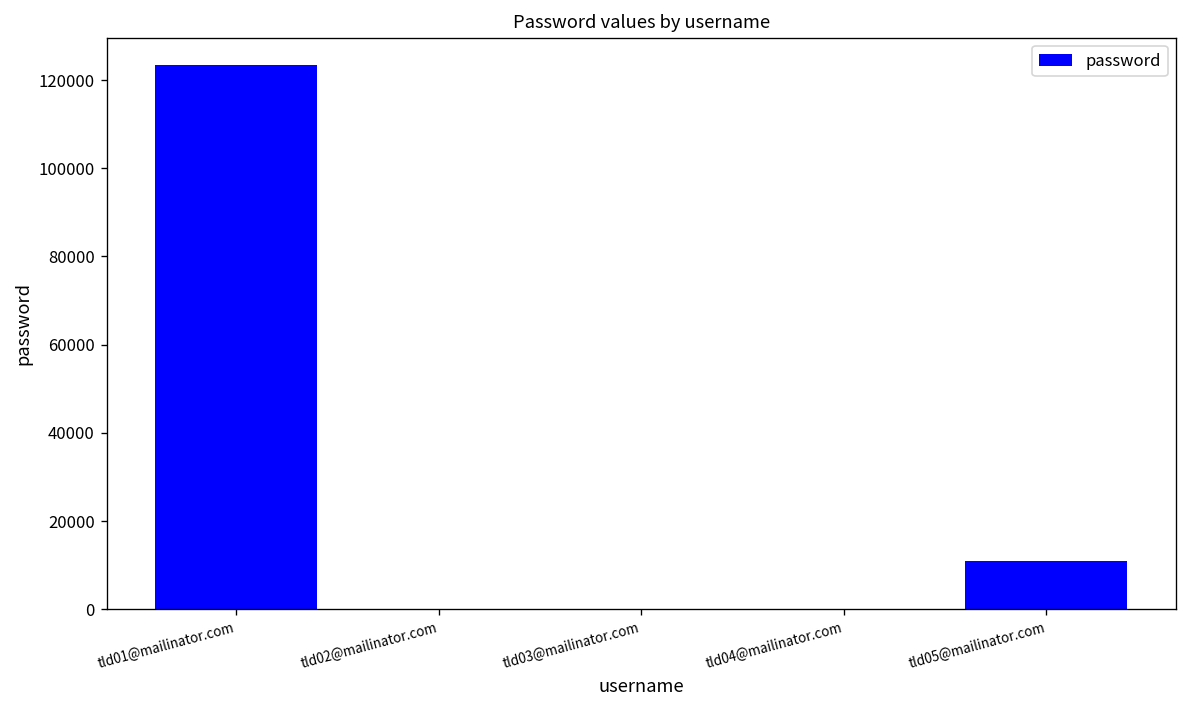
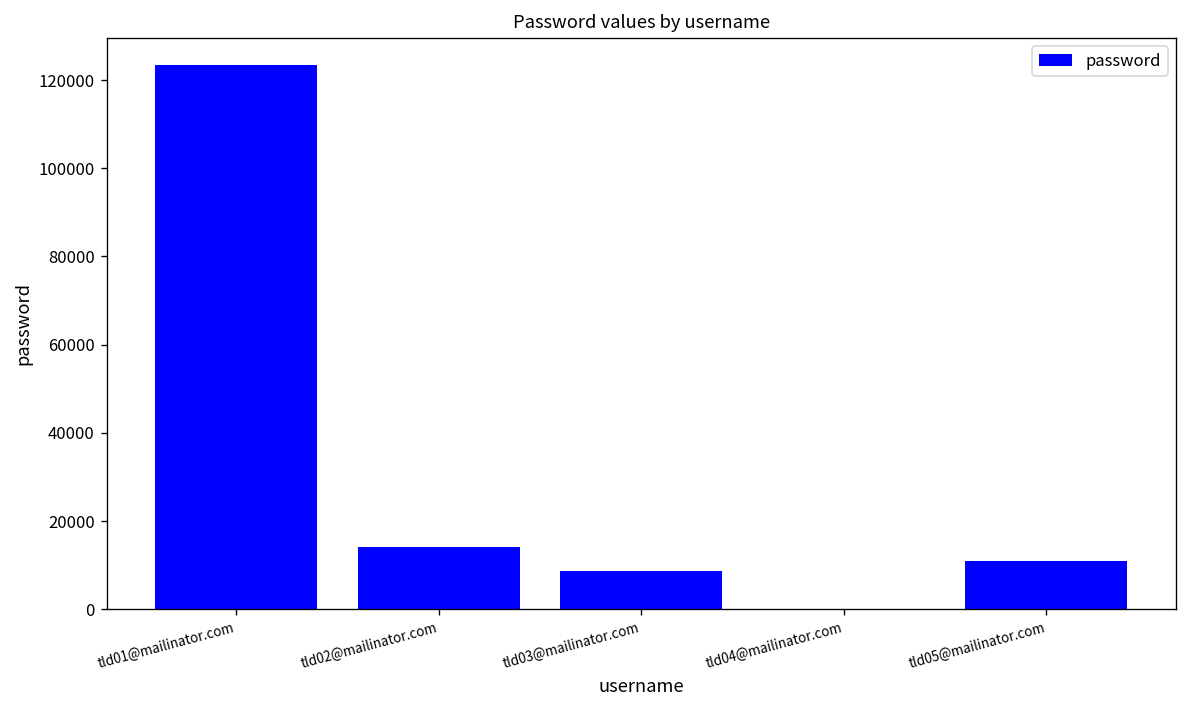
  {
    "tld01@mailinator.com": 123000,
-   "tld02@mailinator.com": 0,
-   "tld03@mailinator.com": 0,
+   "tld02@mailinator.com": 14000,
+   "tld03@mailinator.com": 9000,
    "tld05@mailinator.com": 11000
  }
